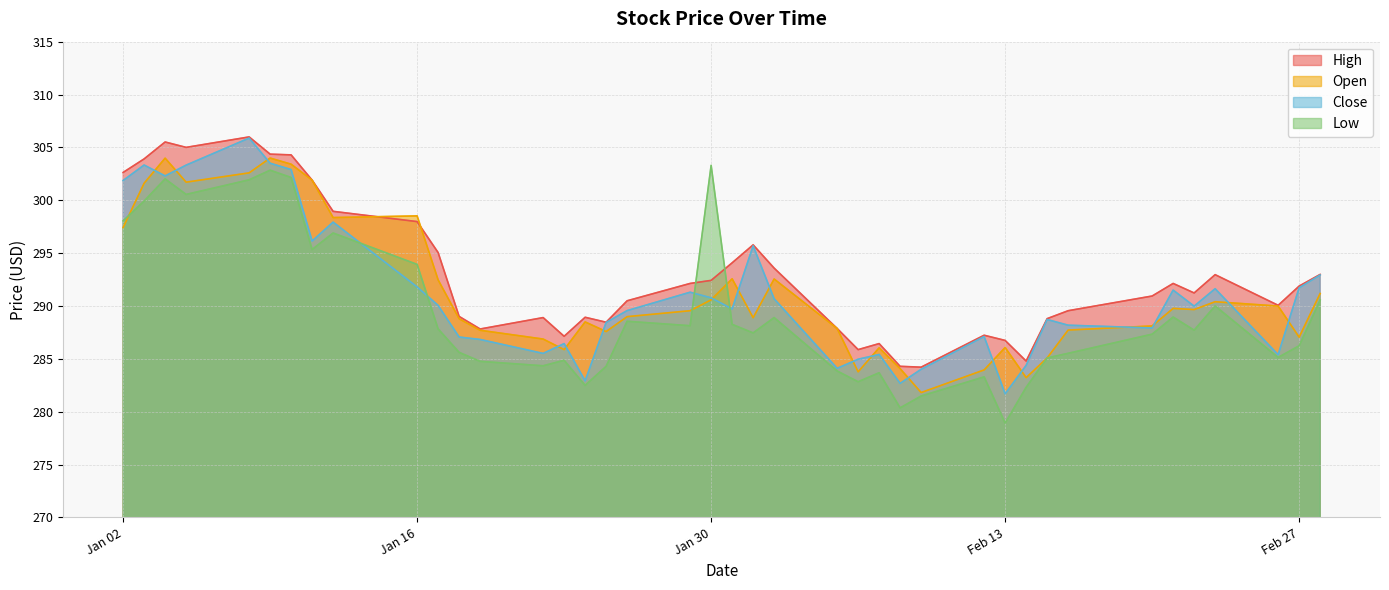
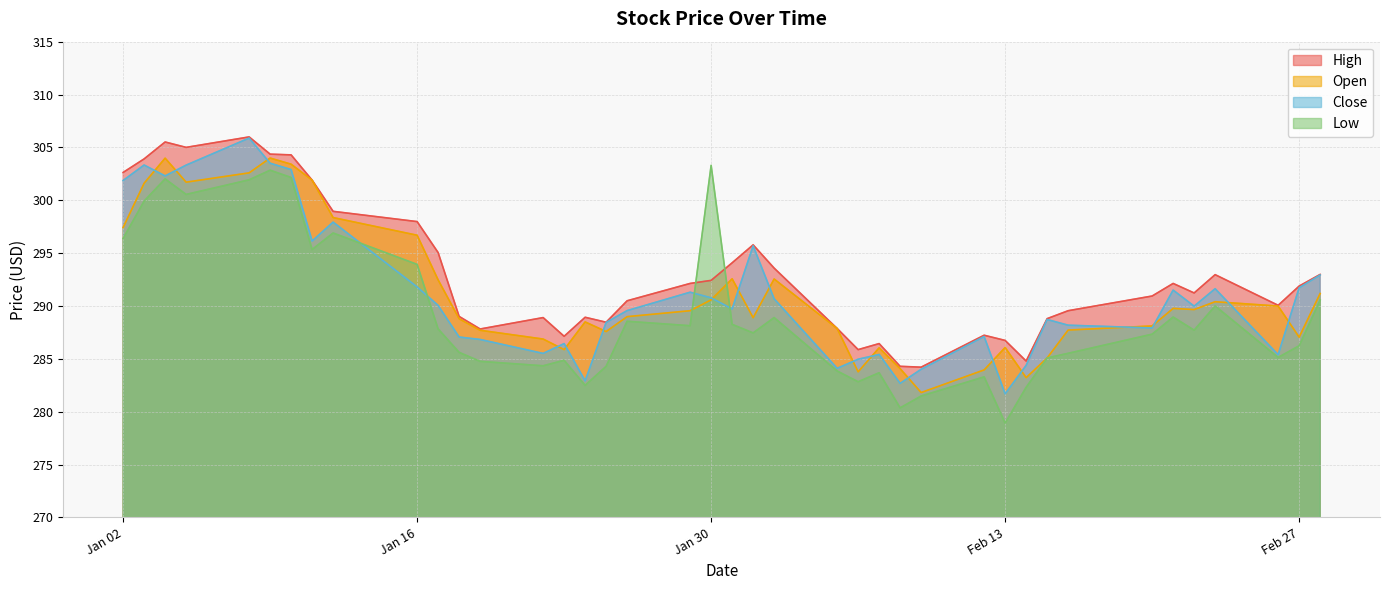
  {
    "High": {
      "Jan 02": 302.6,
      "Jan 16": 298.0,
      "Jan 30": 292.4,
      "Feb 13": 286.7
    },
    "Open": {
      "Jan 02": 297.4,
-     "Jan 16": 298.5,
+     "Jan 16": 296.7,
      "Feb 13": 286.1,
      "Feb 27": 287.1
    },
    "Close": {
      "Jan 02": 301.9,
      "Jan 16": 291.8,
      "Feb 13": 281.7
    },
    "Low": {
-     "Jan 02": 298.1,
+     "Jan 02": 296.4,
      "Jan 16": 293.9,
      "Jan 30": 303.3,
      "Feb 13": 278.9,
      "Feb 27": 286.2
    }
  }
